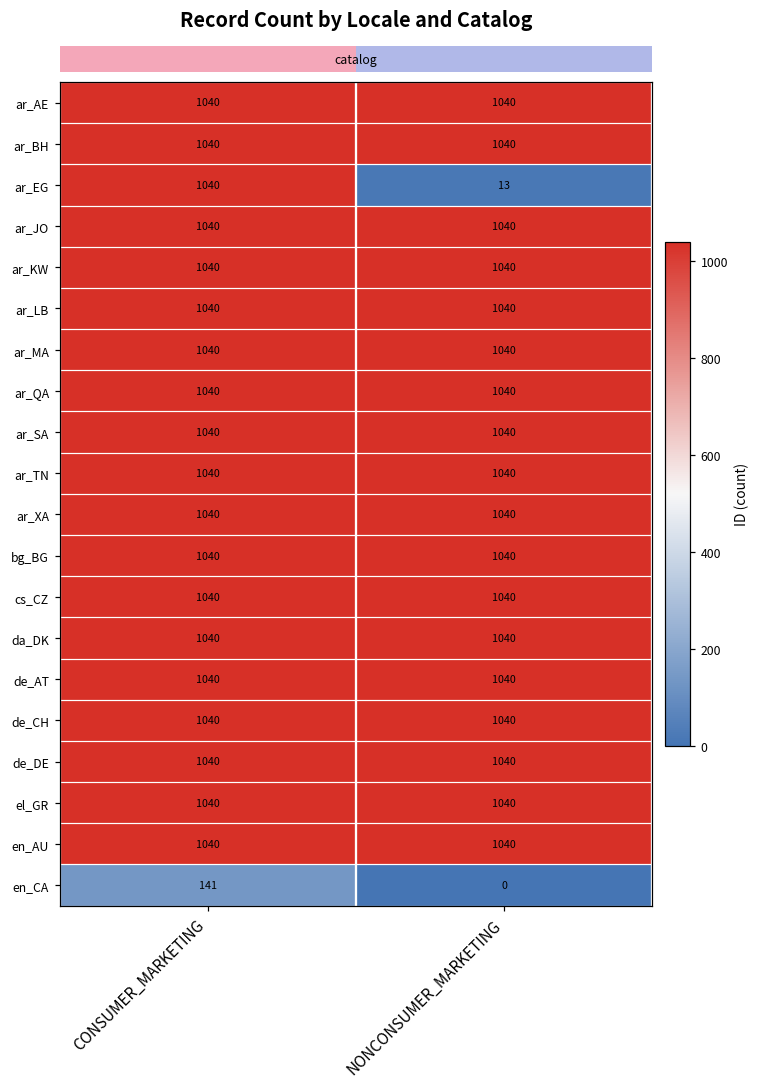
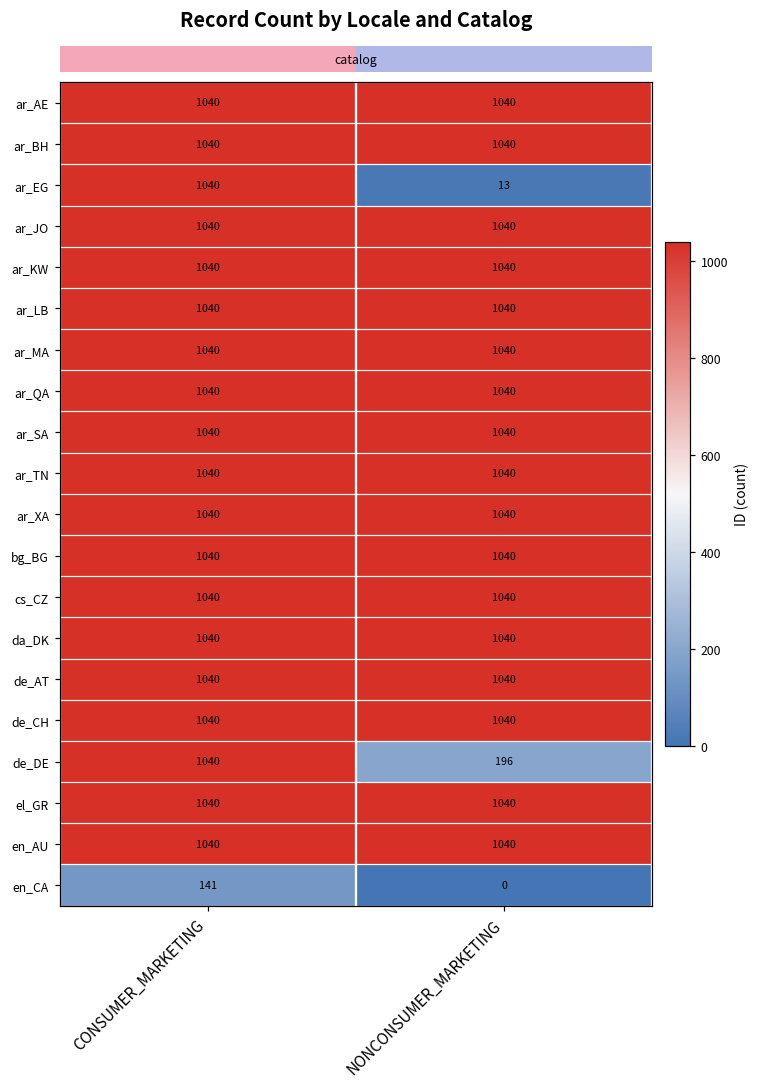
  {
    "ar_AE": {
      "CONSUMER_MARKETING": 1040,
      "NONCONSUMER_MARKETING": 1040
    },
    "ar_BH": {
      "CONSUMER_MARKETING": 1040,
      "NONCONSUMER_MARKETING": 1040
    },
    "ar_EG": {
      "CONSUMER_MARKETING": 1040,
      "NONCONSUMER_MARKETING": 13
    },
    "ar_JO": {
      "CONSUMER_MARKETING": 1040,
      "NONCONSUMER_MARKETING": 1040
    },
    "ar_KW": {
      "CONSUMER_MARKETING": 1040,
      "NONCONSUMER_MARKETING": 1040
    },
    "ar_LB": {
      "CONSUMER_MARKETING": 1040,
      "NONCONSUMER_MARKETING": 1040
    },
    "ar_MA": {
      "CONSUMER_MARKETING": 1040,
      "NONCONSUMER_MARKETING": 1040
    },
    "ar_QA": {
      "CONSUMER_MARKETING": 1040,
      "NONCONSUMER_MARKETING": 1040
    },
    "ar_SA": {
      "CONSUMER_MARKETING": 1040,
      "NONCONSUMER_MARKETING": 1040
    },
    "ar_TN": {
      "CONSUMER_MARKETING": 1040,
      "NONCONSUMER_MARKETING": 1040
    },
    "ar_XA": {
      "CONSUMER_MARKETING": 1040,
      "NONCONSUMER_MARKETING": 1040
    },
    "bg_BG": {
      "CONSUMER_MARKETING": 1040,
      "NONCONSUMER_MARKETING": 1040
    },
    "cs_CZ": {
      "CONSUMER_MARKETING": 1040,
      "NONCONSUMER_MARKETING": 1040
    },
    "da_DK": {
      "CONSUMER_MARKETING": 1040,
      "NONCONSUMER_MARKETING": 1040
    },
    "de_AT": {
      "CONSUMER_MARKETING": 1040,
      "NONCONSUMER_MARKETING": 1040
    },
    "de_CH": {
      "CONSUMER_MARKETING": 1040,
      "NONCONSUMER_MARKETING": 1040
    },
    "de_DE": {
      "CONSUMER_MARKETING": 1040,
-     "NONCONSUMER_MARKETING": 1040
+     "NONCONSUMER_MARKETING": 196
    },
    "el_GR": {
      "CONSUMER_MARKETING": 1040,
      "NONCONSUMER_MARKETING": 1040
    },
    "en_AU": {
      "CONSUMER_MARKETING": 1040,
      "NONCONSUMER_MARKETING": 1040
    },
    "en_CA": {
      "CONSUMER_MARKETING": 141,
      "NONCONSUMER_MARKETING": 0
    }
  }
